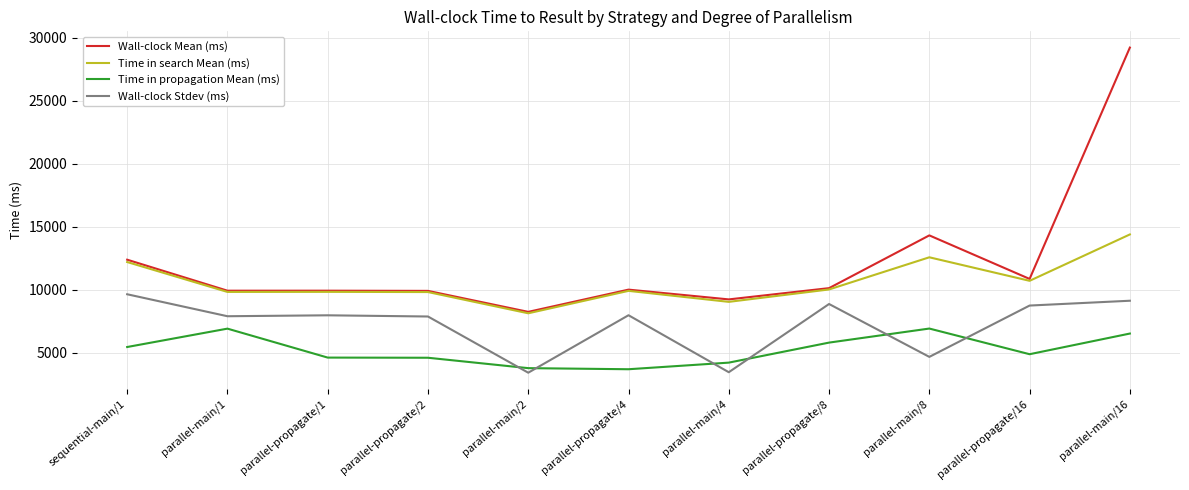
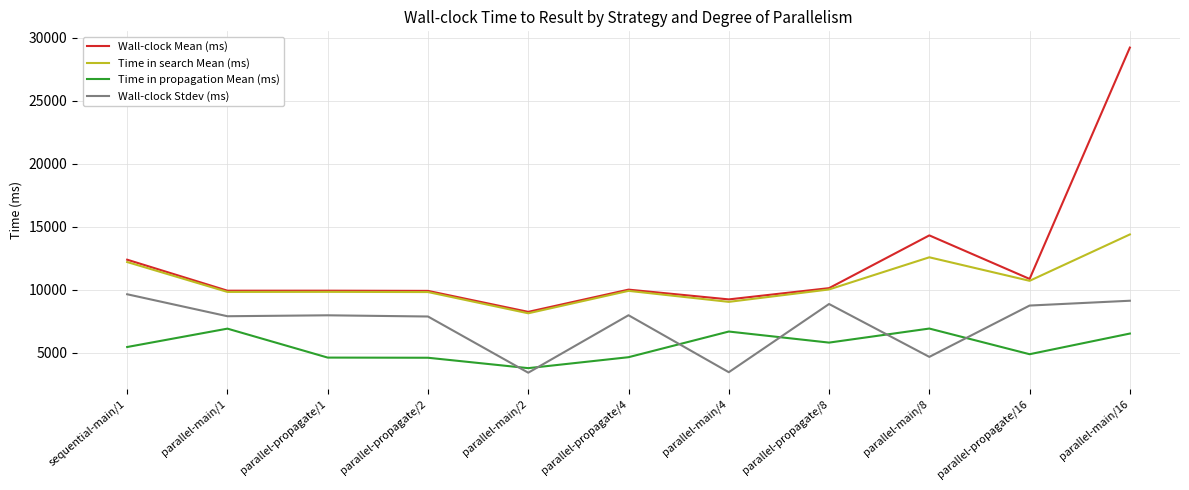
  {
    "Wall-clock Mean (ms)": {
      "parallel-main/8": 14300,
      "parallel-main/16": 29200
    },
    "Time in search Mean (ms)": {
      "parallel-main/8": 12600,
      "parallel-main/16": 14400
    },
    "Time in propagation Mean (ms)": {
      "sequential-main/1": 5500,
      "parallel-main/1": 6900,
      "parallel-propagate/1": 4600,
      "parallel-propagate/2": 4600,
      "parallel-main/2": 3800,
-     "parallel-propagate/4": 3700,
-     "parallel-main/4": 4200,
+     "parallel-propagate/4": 4700,
+     "parallel-main/4": 6700,
      "parallel-propagate/8": 5800,
      "parallel-main/8": 6900,
      "parallel-propagate/16": 4900,
      "parallel-main/16": 6500
    },
    "Wall-clock Stdev (ms)": {
      "sequential-main/1": 9600,
      "parallel-main/1": 7900,
      "parallel-propagate/1": 8000,
      "parallel-propagate/2": 7900,
      "parallel-main/2": 3400,
      "parallel-propagate/4": 8000,
      "parallel-main/4": 3500,
      "parallel-propagate/8": 8900,
      "parallel-main/8": 4700,
      "parallel-propagate/16": 8800,
      "parallel-main/16": 9100
    }
  }
